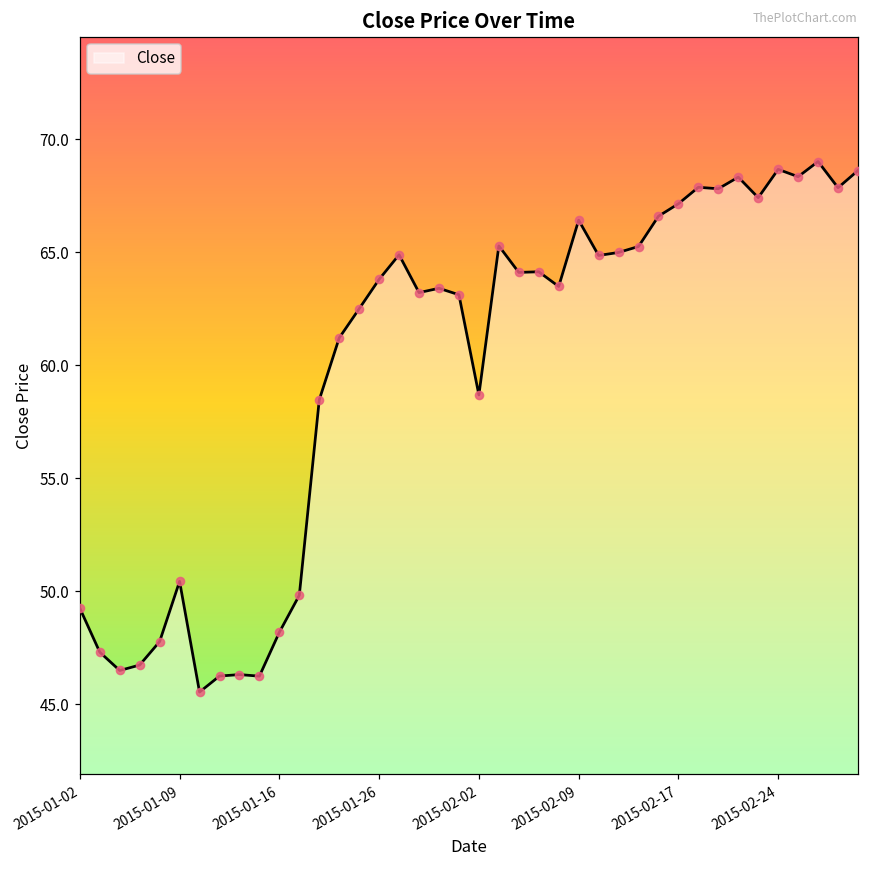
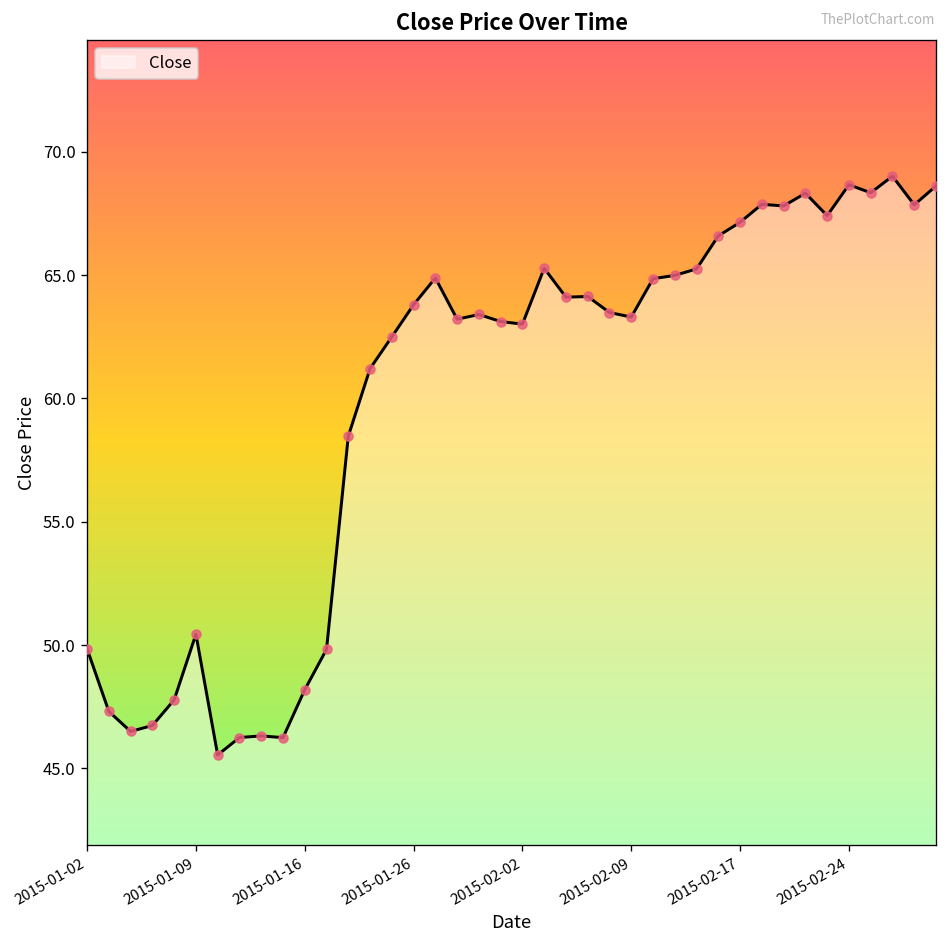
  {
-   "2015-01-02": 49.3,
+   "2015-01-02": 49.8,
    "2015-01-09": 50.4,
    "2015-01-16": 48.2,
    "2015-01-26": 63.8,
-   "2015-02-02": 58.7,
-   "2015-02-09": 66.4,
+   "2015-02-02": 63.0,
+   "2015-02-09": 63.3,
    "2015-02-17": 67.1,
    "2015-02-24": 68.7
  }
